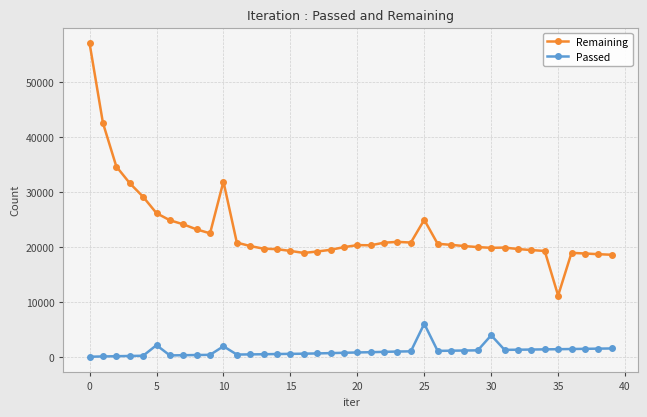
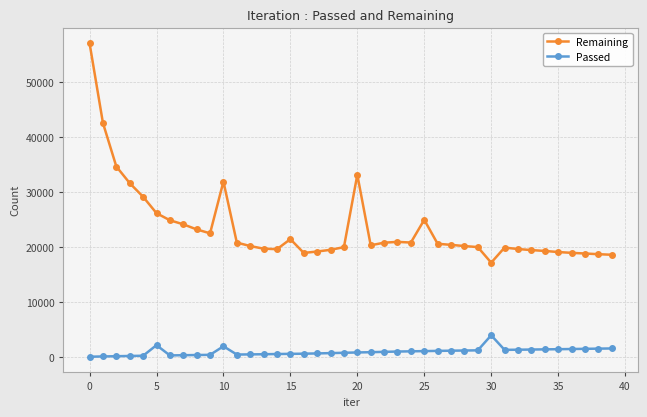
  {
    "Remaining": {
      "0": 57000,
      "5": 26000,
      "10": 32000,
-     "15": 19000,
-     "20": 20000,
+     "15": 21000,
+     "20": 33000,
      "25": 25000,
-     "30": 20000,
-     "35": 11000
+     "30": 17000,
+     "35": 19000
    },
    "Passed": {
      "0": 0,
      "5": 2000,
      "10": 2000,
      "15": 1000,
      "20": 1000,
-     "25": 6000,
+     "25": 1000,
      "30": 4000,
      "35": 1000
    }
  }
